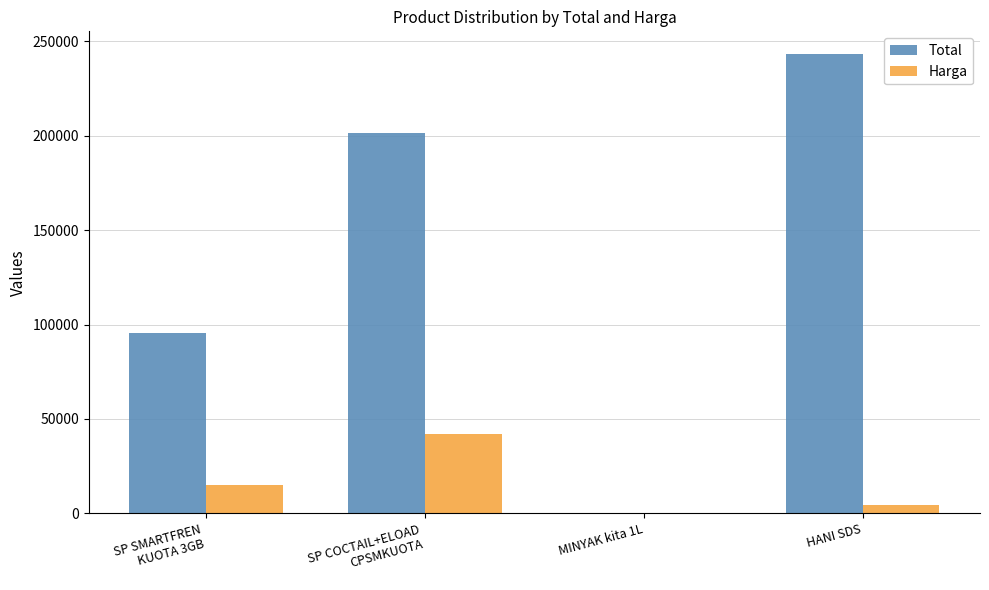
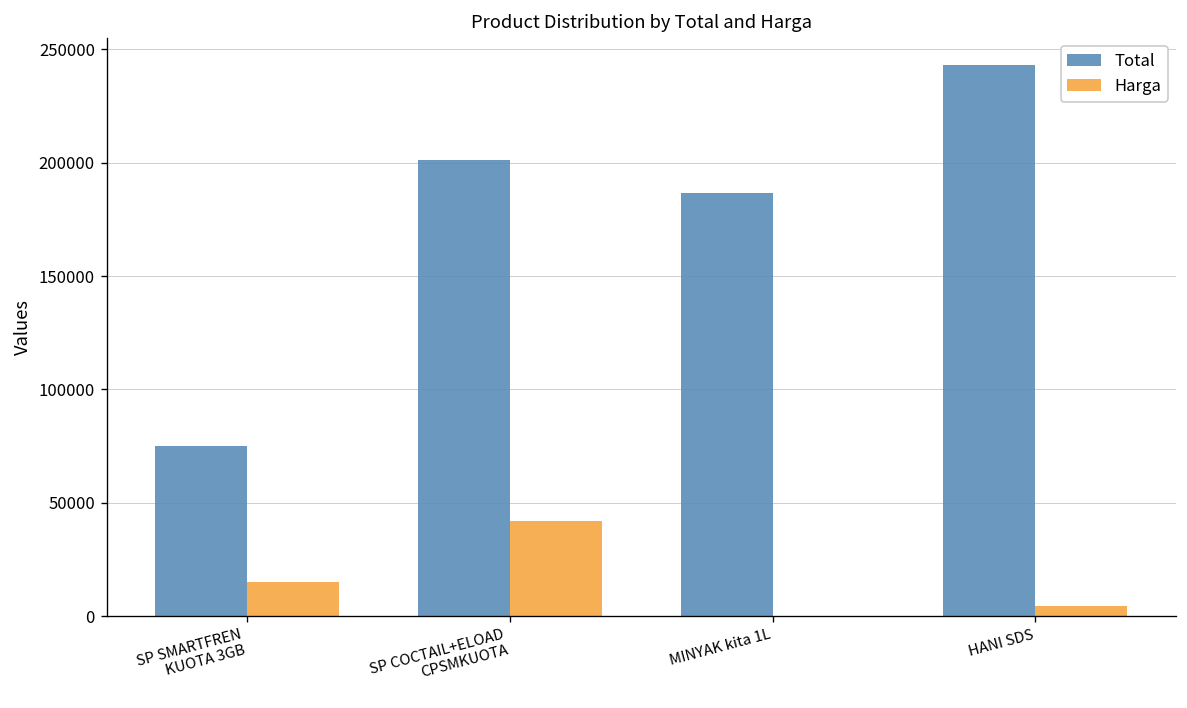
  {
    "Total": {
-     "SP SMARTFREN KUOTA 3GB": 96000,
+     "SP SMARTFREN KUOTA 3GB": 75000,
      "SP COCTAIL+ELOAD CPSMKUOTA": 201000,
-     "MINYAK kita 1L": 0,
+     "MINYAK kita 1L": 187000,
      "HANI SDS": 243000
    },
    "Harga": {
      "SP SMARTFREN KUOTA 3GB": 15000,
      "SP COCTAIL+ELOAD CPSMKUOTA": 42000,
      "HANI SDS": 4000
    }
  }
